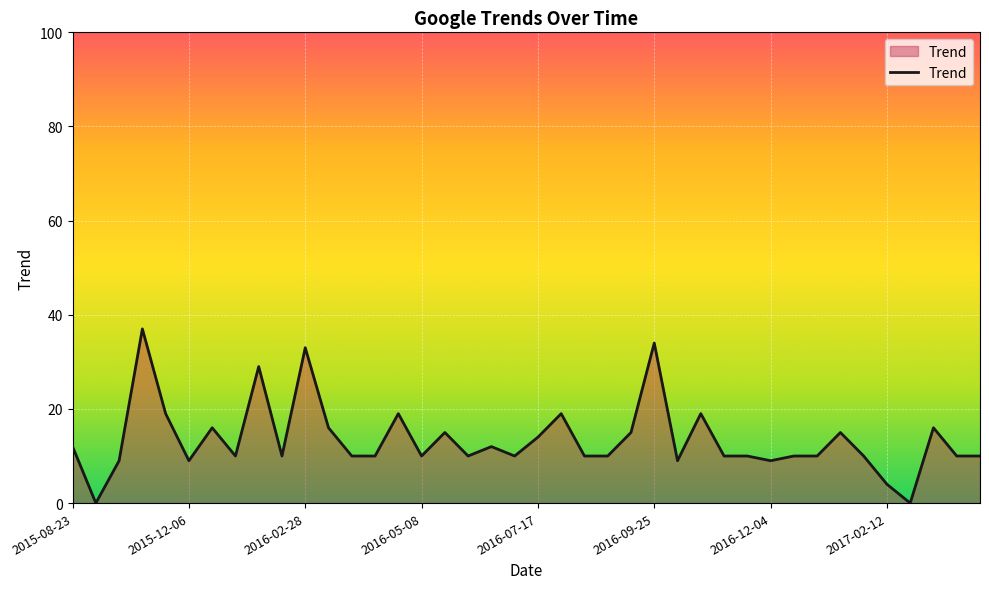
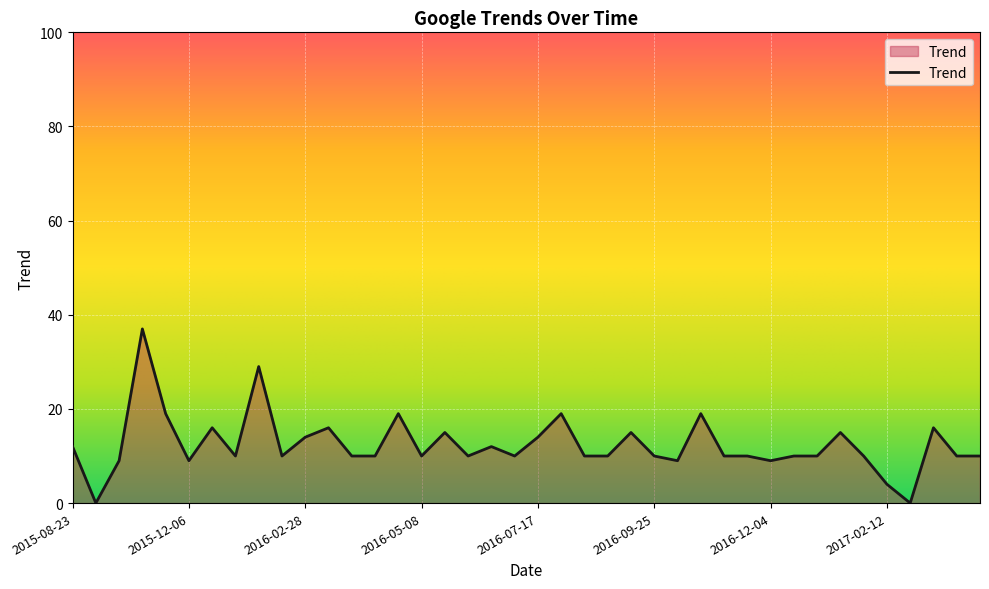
  {
    "2015-08-23": 12,
    "2015-12-06": 9,
-   "2016-02-28": 33,
+   "2016-02-28": 14,
    "2016-05-08": 10,
    "2016-07-17": 14,
-   "2016-09-25": 34,
+   "2016-09-25": 10,
    "2016-12-04": 9,
    "2017-02-12": 4
  }
